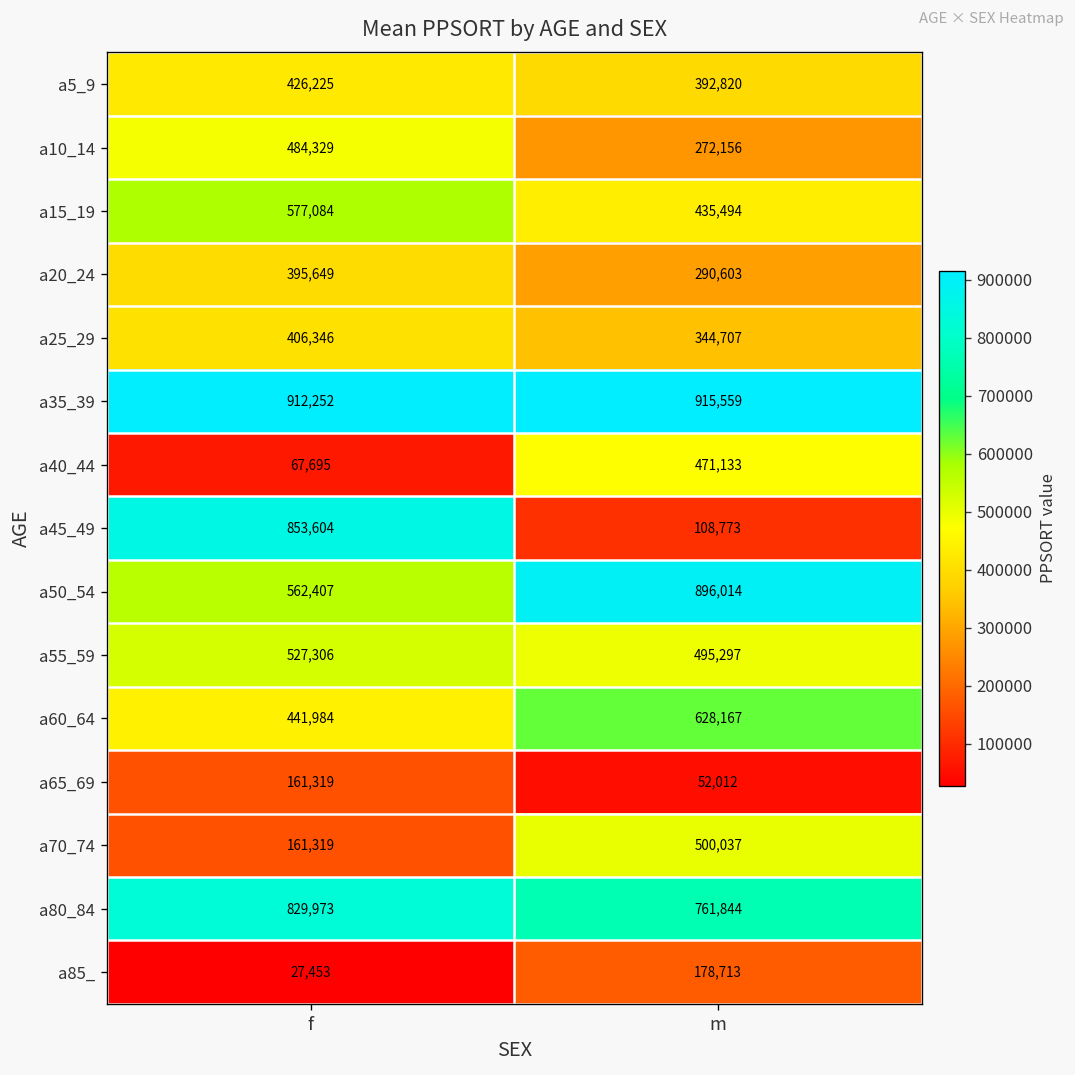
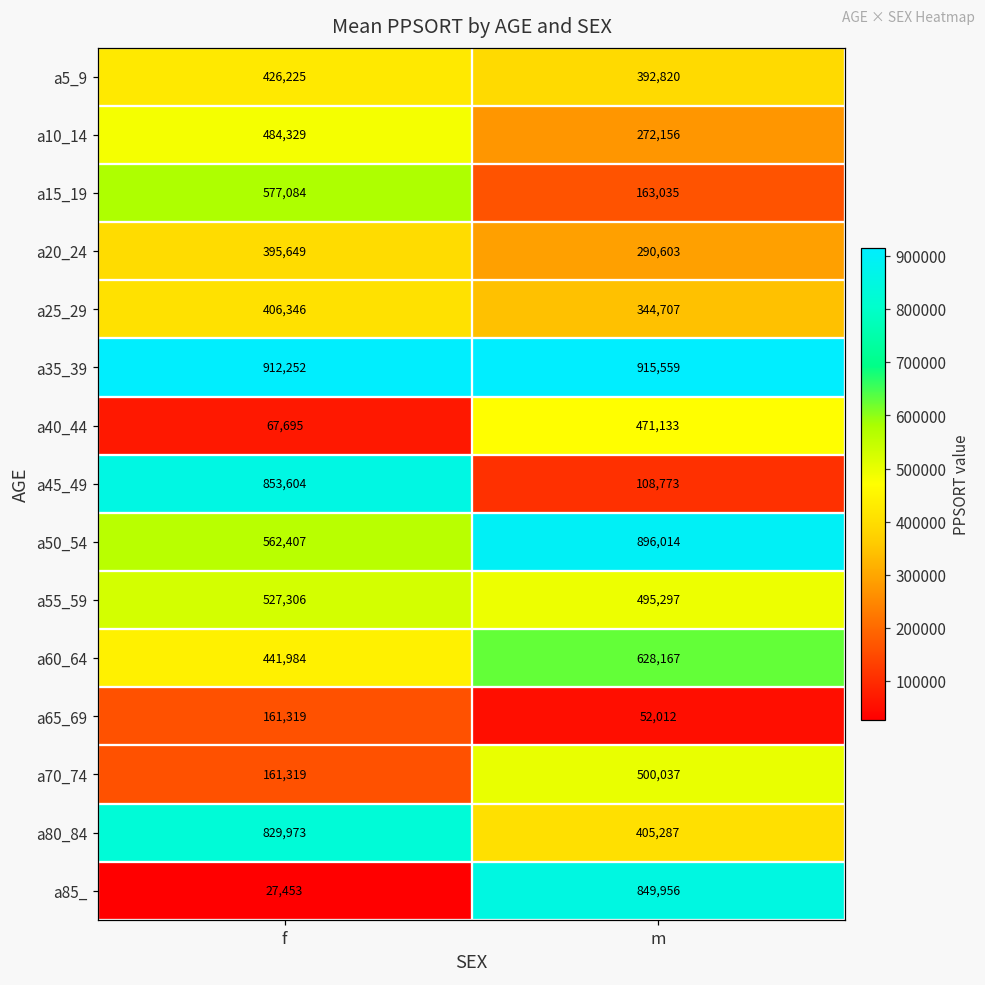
  {
    "a5_9": {
      "f": "426,225",
      "m": "392,820"
    },
    "a10_14": {
      "f": "484,329",
      "m": "272,156"
    },
    "a15_19": {
      "f": "577,084",
-     "m": "435,494"
+     "m": "163,035"
    },
    "a20_24": {
      "f": "395,649",
      "m": "290,603"
    },
    "a25_29": {
      "f": "406,346",
      "m": "344,707"
    },
    "a35_39": {
      "f": "912,252",
      "m": "915,559"
    },
    "a40_44": {
      "f": "67,695",
      "m": "471,133"
    },
    "a45_49": {
      "f": "853,604",
      "m": "108,773"
    },
    "a50_54": {
      "f": "562,407",
      "m": "896,014"
    },
    "a55_59": {
      "f": "527,306",
      "m": "495,297"
    },
    "a60_64": {
      "f": "441,984",
      "m": "628,167"
    },
    "a65_69": {
      "f": "161,319",
      "m": "52,012"
    },
    "a70_74": {
      "f": "161,319",
      "m": "500,037"
    },
    "a80_84": {
      "f": "829,973",
-     "m": "761,844"
+     "m": "405,287"
    },
    "a85_": {
      "f": "27,453",
-     "m": "178,713"
+     "m": "849,956"
    }
  }
